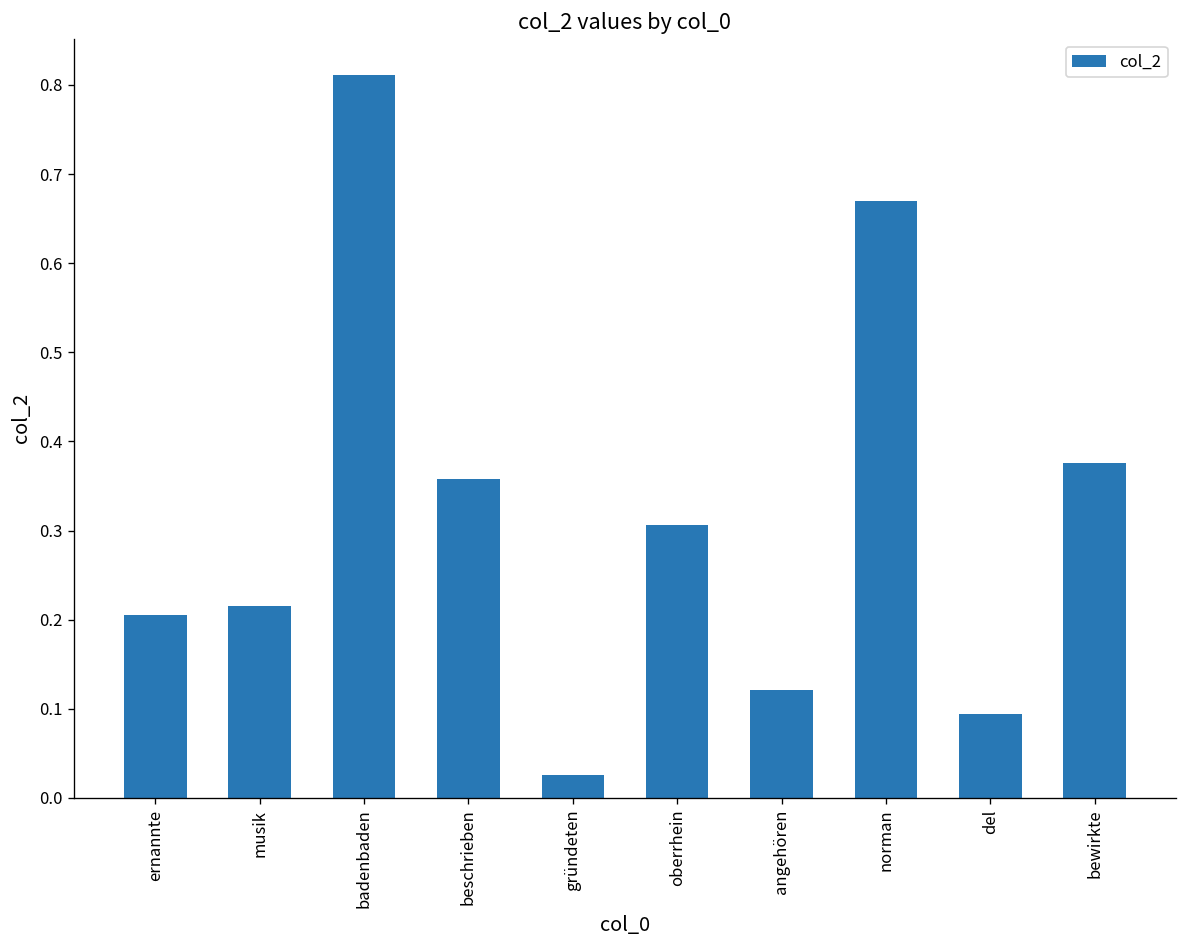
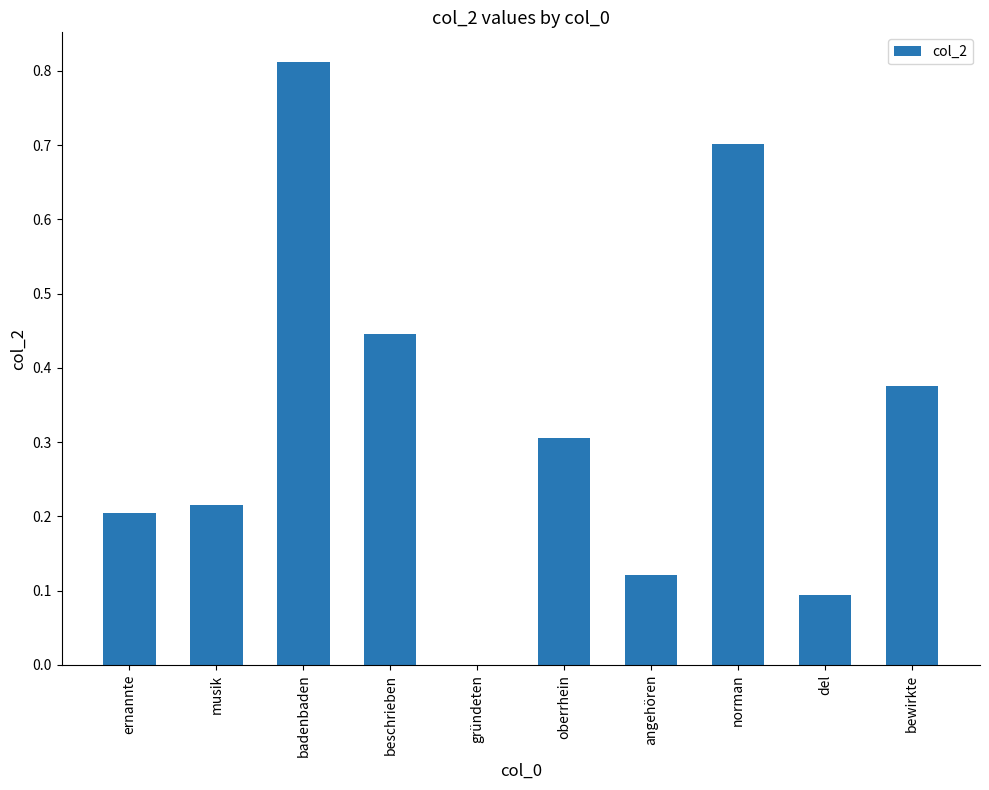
  {
    "ernannte": 0.21,
    "musik": 0.22,
    "badenbaden": 0.81,
-   "beschrieben": 0.36,
-   "gründeten": 0.03,
+   "beschrieben": 0.45,
+   "gründeten": 0.00,
    "oberrhein": 0.31,
    "angehören": 0.12,
-   "norman": 0.67,
+   "norman": 0.70,
    "del": 0.09,
    "bewirkte": 0.38
  }
